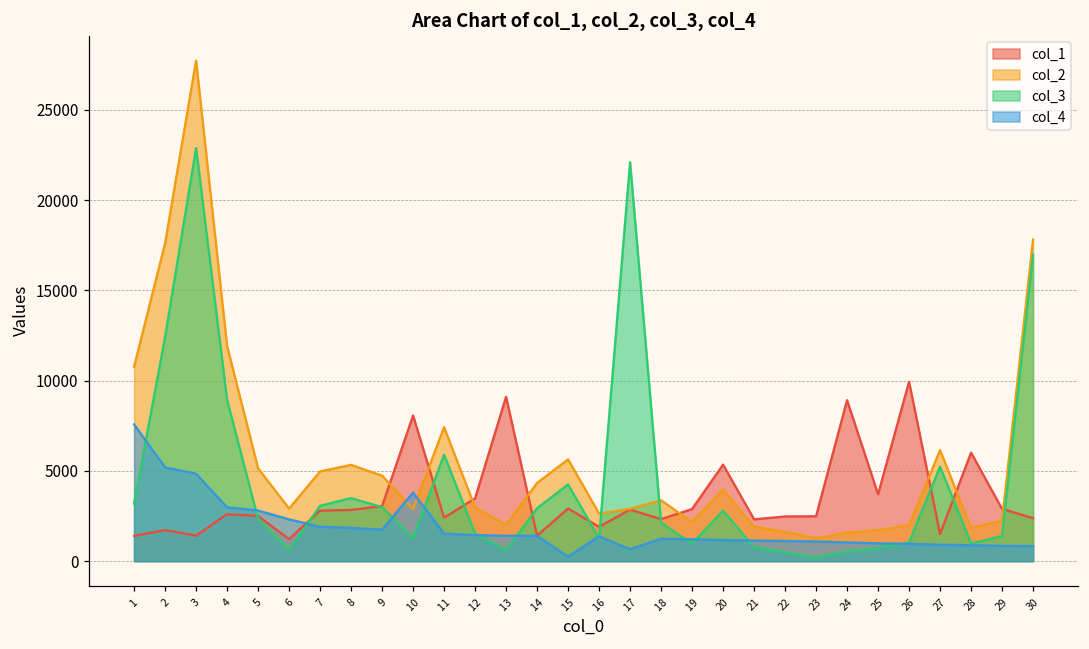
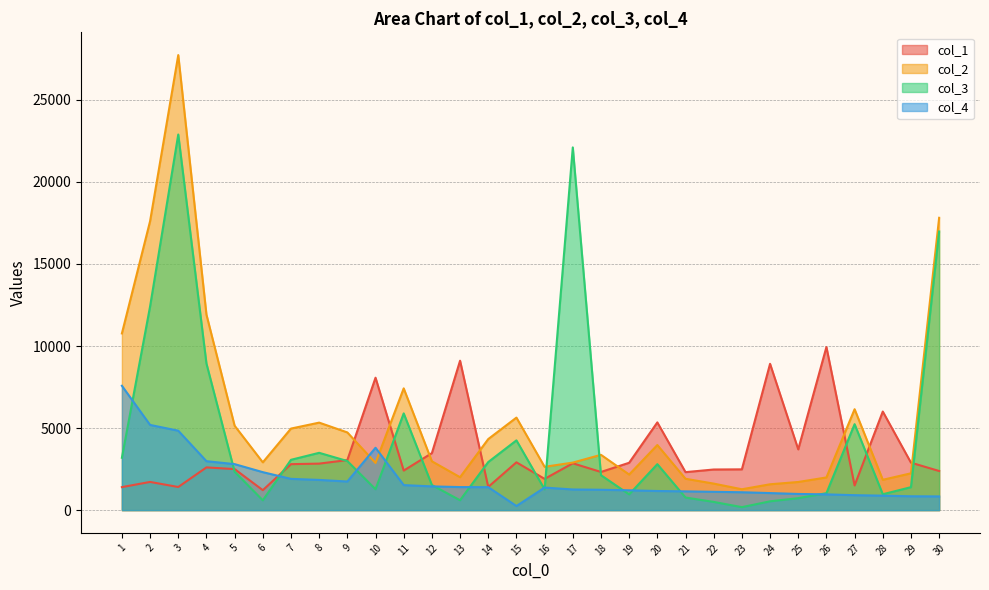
  {
    "col_1": {
      "1": 1400,
      "2": 1700,
      "3": 1400,
      "4": 2600,
      "5": 2500,
      "6": 1200,
      "7": 2800,
      "8": 2800,
      "10": 8100,
      "11": 2400,
      "12": 3500,
      "13": 9100,
      "15": 2900,
      "16": 1900,
      "18": 2300,
      "19": 2900,
      "20": 5300,
      "21": 2300,
      "22": 2500,
      "23": 2500,
      "24": 8900,
      "25": 3700,
      "26": 9900,
      "27": 1500,
      "28": 6000,
      "29": 2900,
      "30": 2400
    },
    "col_2": {
      "1": 10800,
      "2": 17600,
      "3": 27700,
      "4": 11900,
      "5": 5100,
      "6": 2900,
      "7": 5000,
      "8": 5300,
      "9": 4700,
      "10": 2900,
      "11": 7400,
      "12": 3000,
      "13": 2000,
      "14": 4300,
      "15": 5600,
      "16": 2600,
      "18": 3400,
      "19": 2200,
      "20": 4000,
      "21": 1900,
      "22": 1600,
      "23": 1300,
      "24": 1600,
      "25": 1700,
      "26": 2000,
      "27": 6100,
      "28": 1800,
      "29": 2200,
      "30": 17800
    },
    "col_3": {
      "1": 3200,
      "2": 12400,
      "3": 22900,
      "4": 8900,
      "5": 2300,
      "6": 600,
      "7": 3100,
      "8": 3500,
      "10": 1300,
      "11": 5900,
      "13": 600,
      "14": 2900,
      "15": 4300,
      "17": 22100,
      "18": 2100,
      "19": 1000,
      "20": 2800,
      "21": 800,
      "22": 500,
      "23": 200,
      "24": 500,
      "25": 700,
      "27": 5200,
      "29": 1400,
      "30": 17000
    },
    "col_4": {
      "1": 7600,
      "2": 5200,
      "3": 4800,
      "4": 3000,
      "5": 2800,
      "6": 2300,
      "7": 1900,
      "8": 1800,
      "9": 1700,
      "10": 3800,
      "11": 1500,
      "13": 1400,
      "15": 300,
-     "17": 700,
+     "17": 1300,
      "18": 1200,
      "19": 1200,
      "20": 1200,
      "21": 1100,
      "22": 1100,
      "23": 1100,
      "24": 1000,
      "25": 1000,
      "27": 900,
      "29": 800,
      "30": 800
    }
  }
